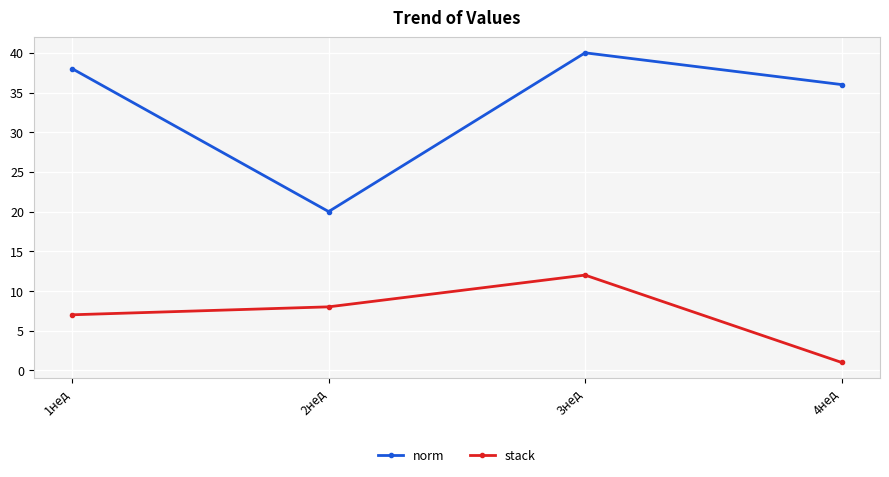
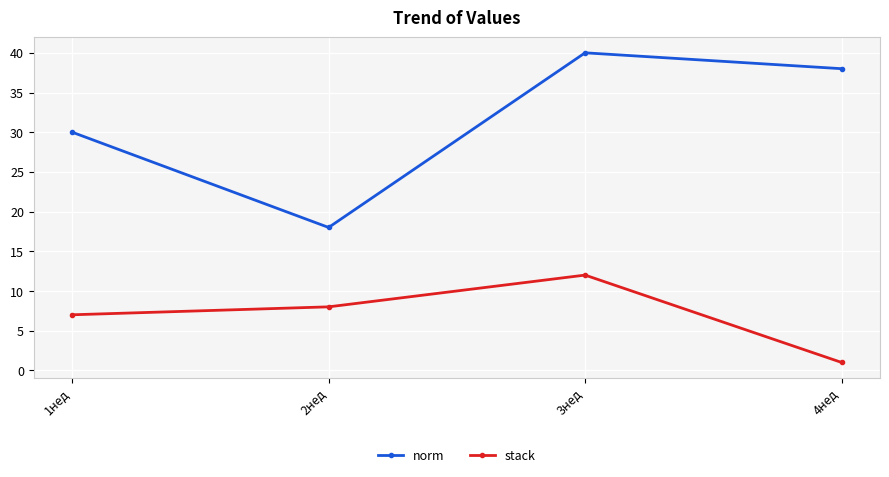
  {
    "norm": {
-     "1нед": 38,
-     "2нед": 20,
+     "1нед": 30,
+     "2нед": 18,
      "3нед": 40,
-     "4нед": 36
+     "4нед": 38
    },
    "stack": {
      "1нед": 7,
      "2нед": 8,
      "3нед": 12,
      "4нед": 1
    }
  }
